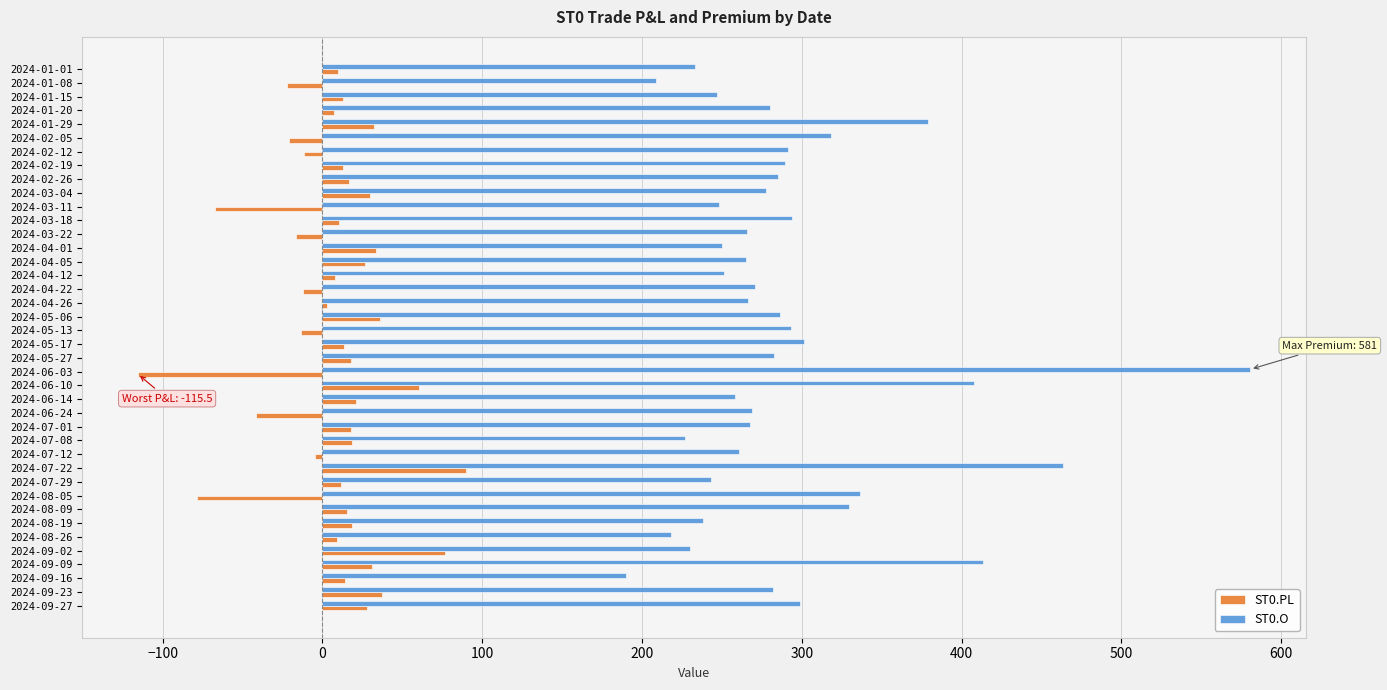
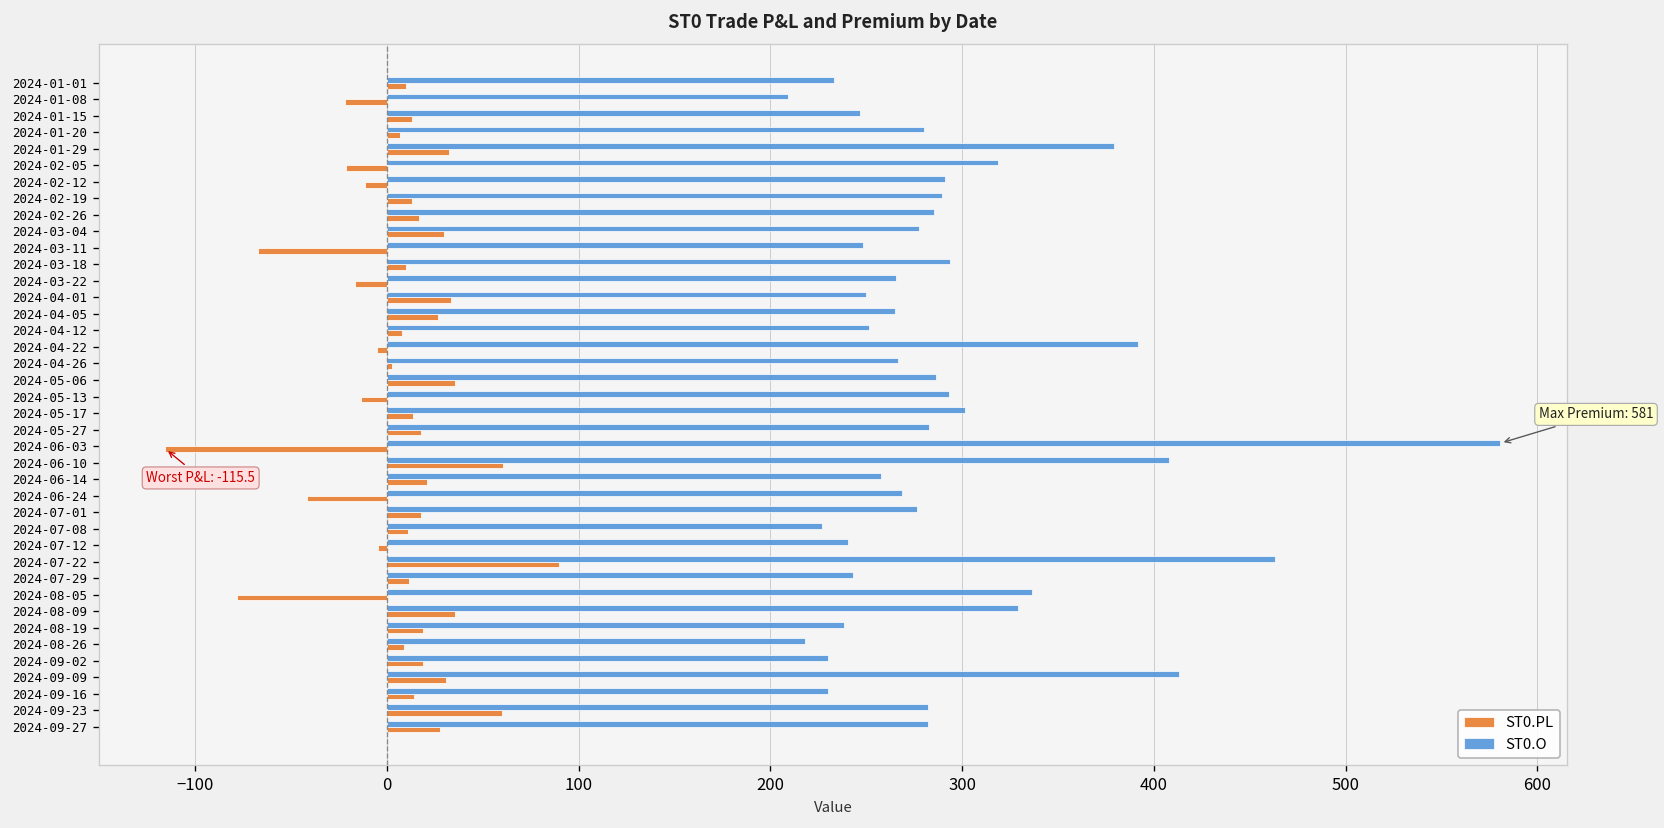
  {
    "ST0.PL": {
      "2024-01-01": 10,
      "2024-01-08": -22,
      "2024-01-15": 13,
      "2024-01-20": 7,
      "2024-01-29": 33,
      "2024-02-05": -21,
      "2024-02-12": -12,
      "2024-02-19": 13,
      "2024-02-26": 17,
      "2024-03-04": 30,
      "2024-03-11": -67,
      "2024-03-18": 10,
      "2024-03-22": -17,
      "2024-04-01": 34,
      "2024-04-05": 27,
      "2024-04-12": 8,
-     "2024-04-22": -12,
+     "2024-04-22": -5,
      "2024-04-26": 3,
      "2024-05-06": 36,
      "2024-05-13": -14,
      "2024-05-17": 14,
      "2024-05-27": 18,
      "2024-06-10": 60,
      "2024-06-14": 21,
      "2024-06-24": -42,
      "2024-07-01": 18,
-     "2024-07-08": 18,
+     "2024-07-08": 11,
      "2024-07-12": -4,
      "2024-07-22": 90,
      "2024-07-29": 11,
      "2024-08-05": -78,
-     "2024-08-09": 15,
+     "2024-08-09": 35,
      "2024-08-19": 19,
      "2024-08-26": 9,
-     "2024-09-02": 77,
+     "2024-09-02": 19,
      "2024-09-09": 31,
      "2024-09-16": 14,
-     "2024-09-23": 37,
+     "2024-09-23": 60,
      "2024-09-27": 28
    },
    "ST0.O": {
      "2024-01-01": 233,
      "2024-01-08": 209,
      "2024-01-15": 247,
      "2024-01-20": 280,
      "2024-01-29": 379,
      "2024-02-05": 319,
      "2024-02-12": 291,
      "2024-02-19": 289,
      "2024-02-26": 285,
      "2024-03-04": 278,
      "2024-03-11": 248,
      "2024-03-18": 294,
      "2024-03-22": 265,
      "2024-04-01": 250,
      "2024-04-05": 265,
      "2024-04-12": 252,
-     "2024-04-22": 271,
+     "2024-04-22": 392,
      "2024-04-26": 267,
      "2024-05-06": 286,
      "2024-05-13": 293,
      "2024-05-17": 302,
      "2024-05-27": 283,
      "2024-06-10": 408,
      "2024-06-14": 258,
      "2024-06-24": 269,
-     "2024-07-01": 268,
+     "2024-07-01": 276,
      "2024-07-08": 227,
-     "2024-07-12": 261,
+     "2024-07-12": 240,
      "2024-07-22": 463,
      "2024-07-29": 243,
      "2024-08-05": 336,
      "2024-08-09": 329,
      "2024-08-19": 238,
      "2024-08-26": 218,
      "2024-09-02": 230,
      "2024-09-09": 413,
-     "2024-09-16": 190,
+     "2024-09-16": 230,
      "2024-09-23": 282,
-     "2024-09-27": 299
+     "2024-09-27": 282
    }
  }
